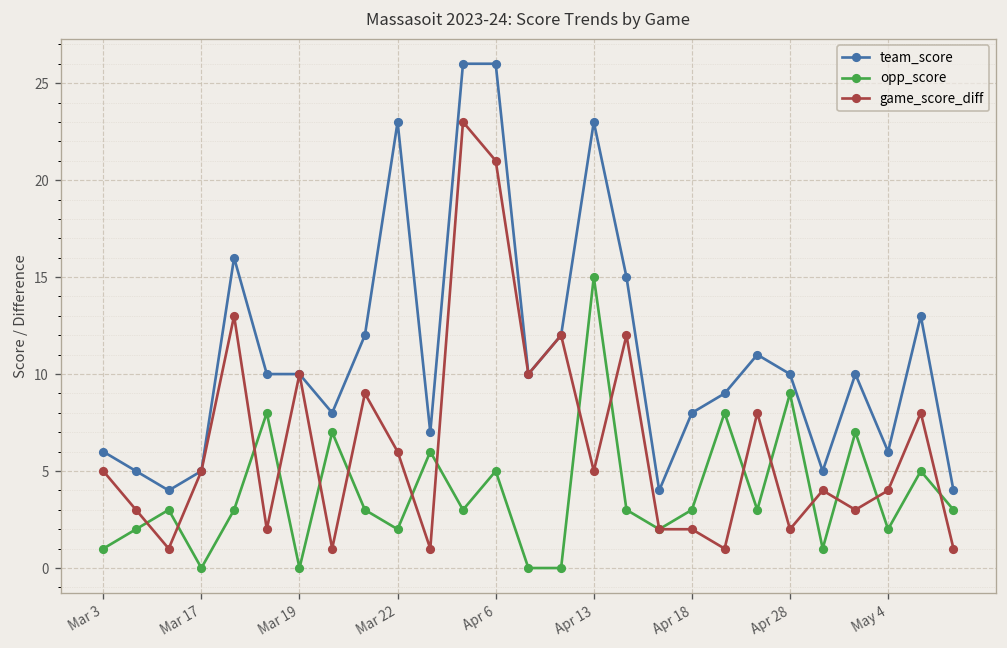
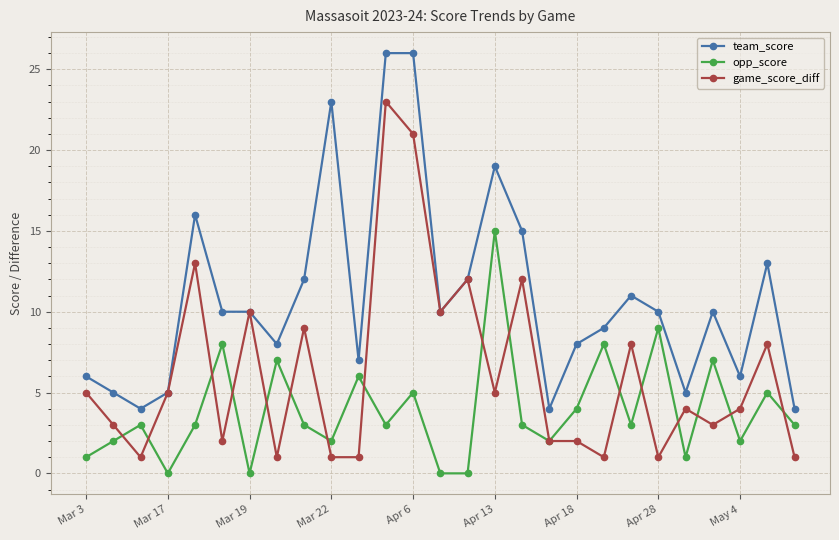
  {
    "team_score": {
      "Mar 22": 23,
-     "Apr 13": 23,
+     "Apr 13": 19,
      "Apr 18": 8,
      "Apr 28": 10
    },
    "opp_score": {
      "Mar 22": 2,
      "Apr 13": 15,
-     "Apr 18": 3,
+     "Apr 18": 4,
      "Apr 28": 9
    },
    "game_score_diff": {
-     "Mar 22": 6,
+     "Mar 22": 1,
      "Apr 13": 5,
      "Apr 18": 2,
-     "Apr 28": 2
+     "Apr 28": 1
    }
  }
